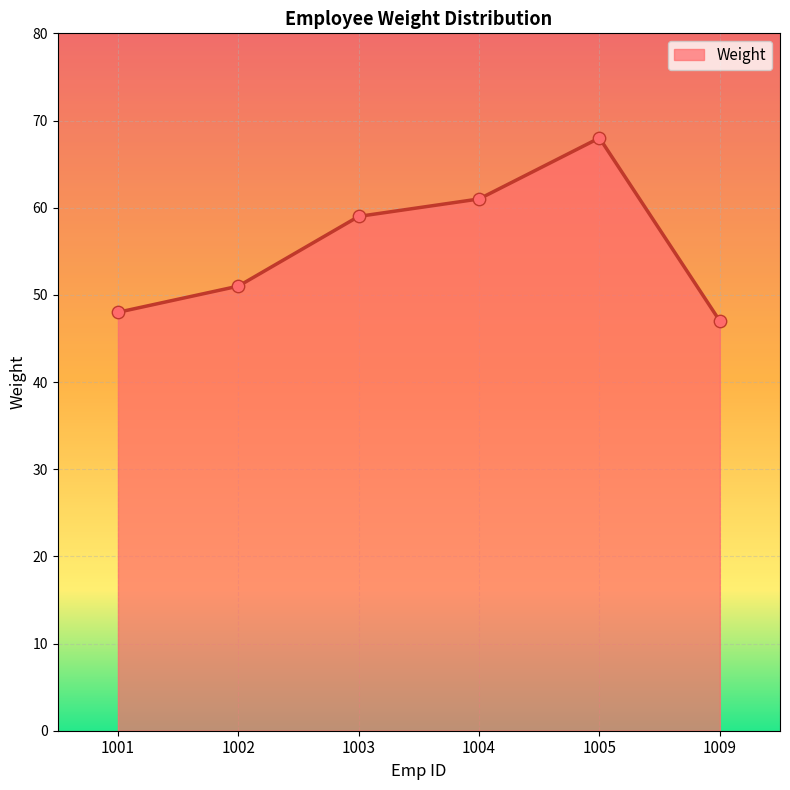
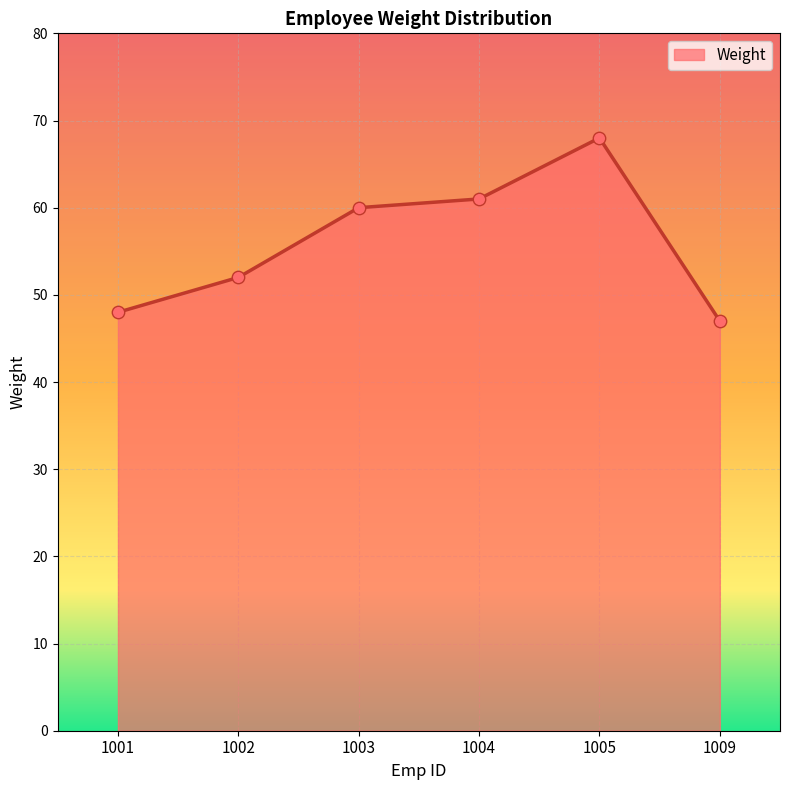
  {
    "1001": 48,
-   "1002": 51,
-   "1003": 59,
+   "1002": 52,
+   "1003": 60,
    "1004": 61,
    "1005": 68,
    "1009": 47
  }
